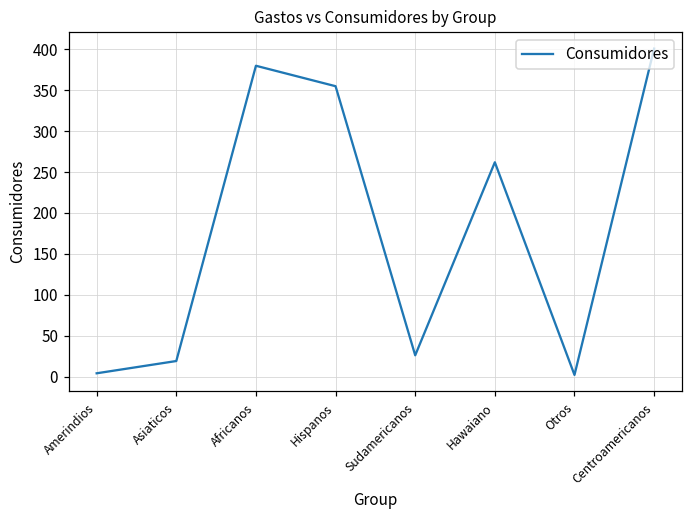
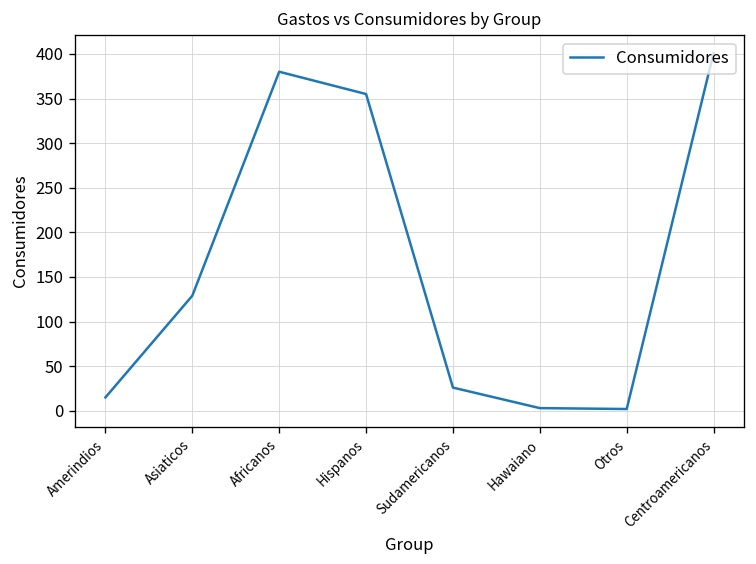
  {
-   "Amerindios": 0,
-   "Asiaticos": 20,
+   "Amerindios": 20,
+   "Asiaticos": 130,
    "Africanos": 380,
    "Hispanos": 360,
    "Sudamericanos": 30,
-   "Hawaiano": 260,
+   "Hawaiano": 0,
    "Otros": 0
  }
